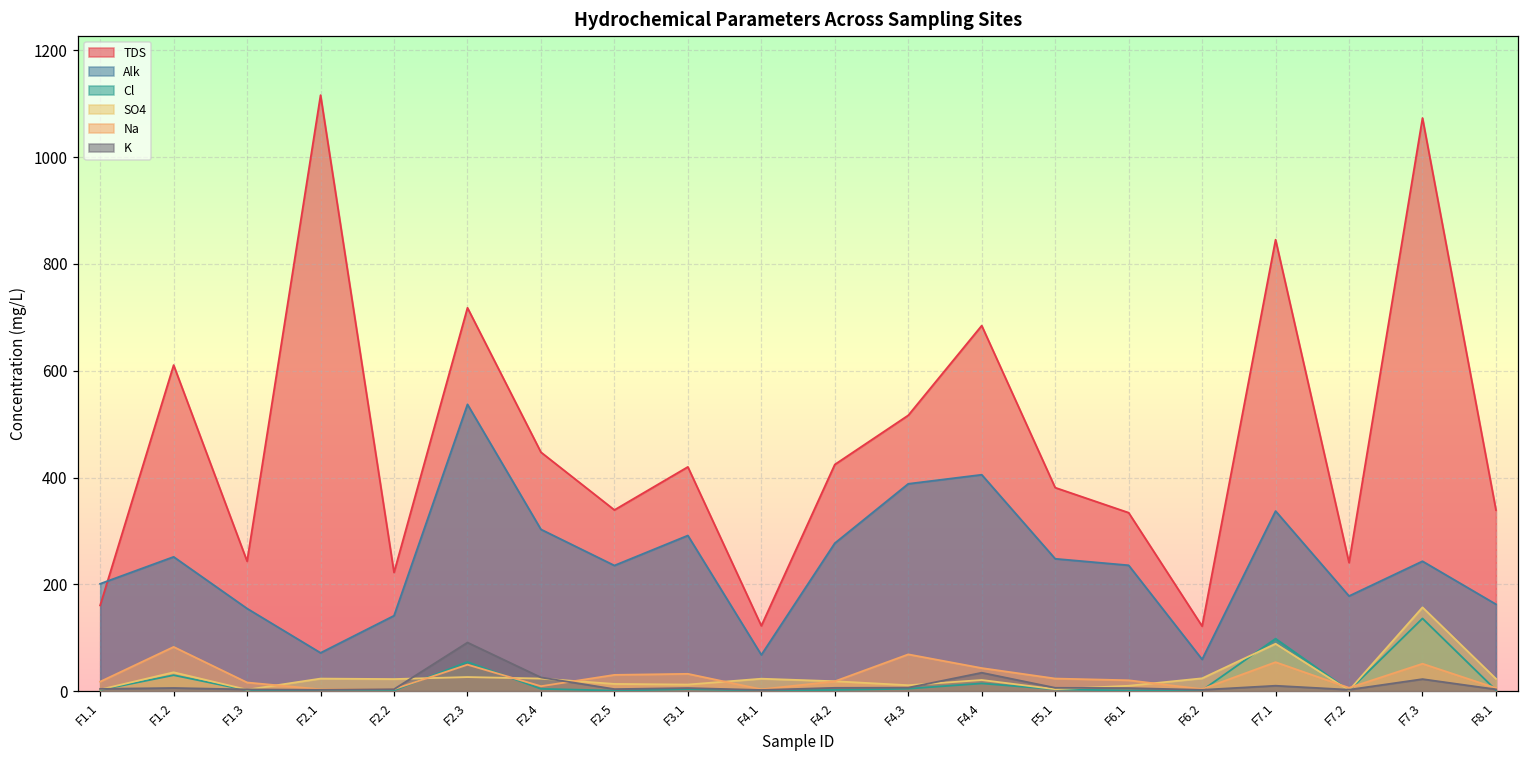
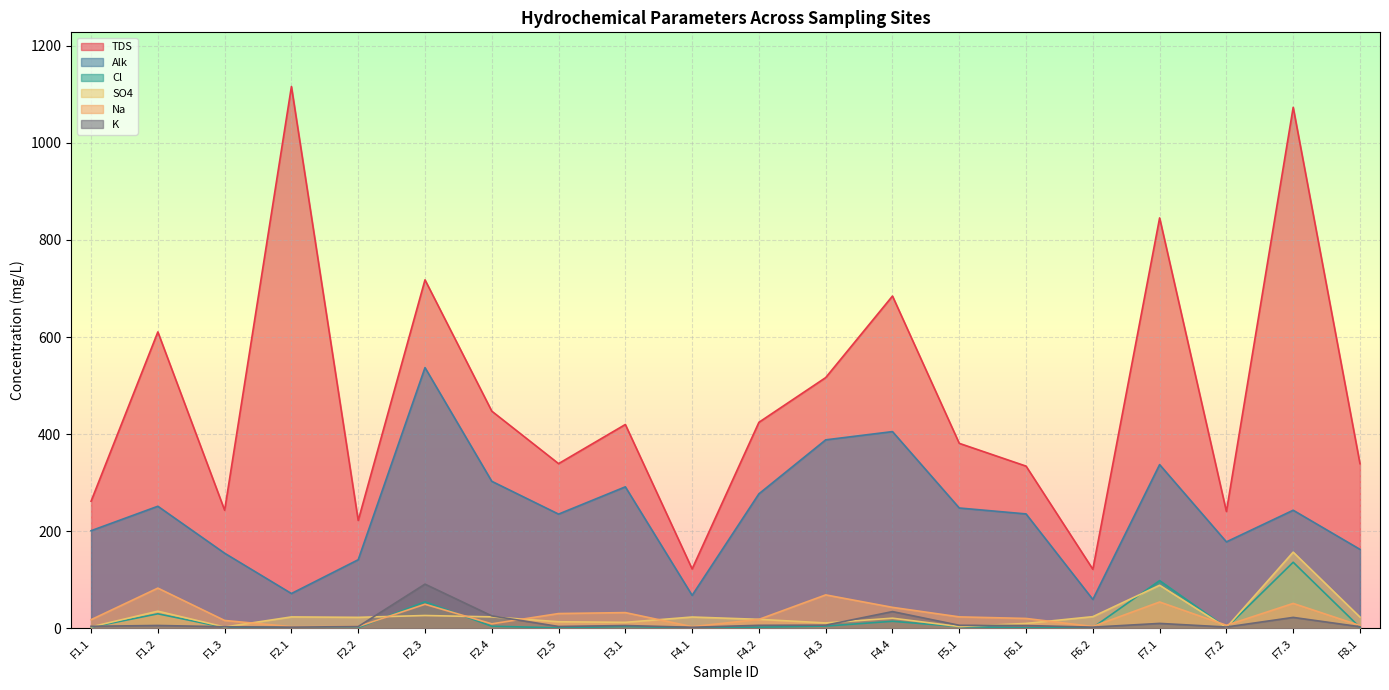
  {
    "TDS": {
-     "F1.1": 160,
+     "F1.1": 260,
      "F1.2": 610,
      "F1.3": 240,
      "F2.1": 1120,
      "F2.2": 220,
      "F2.3": 720,
      "F2.4": 450,
      "F2.5": 340,
      "F3.1": 420,
      "F4.1": 120,
      "F4.2": 420,
      "F4.3": 520,
      "F4.4": 680,
      "F5.1": 380,
      "F6.1": 330,
      "F6.2": 120,
      "F7.1": 850,
      "F7.2": 240,
      "F7.3": 1070,
      "F8.1": 340
    }
  }
